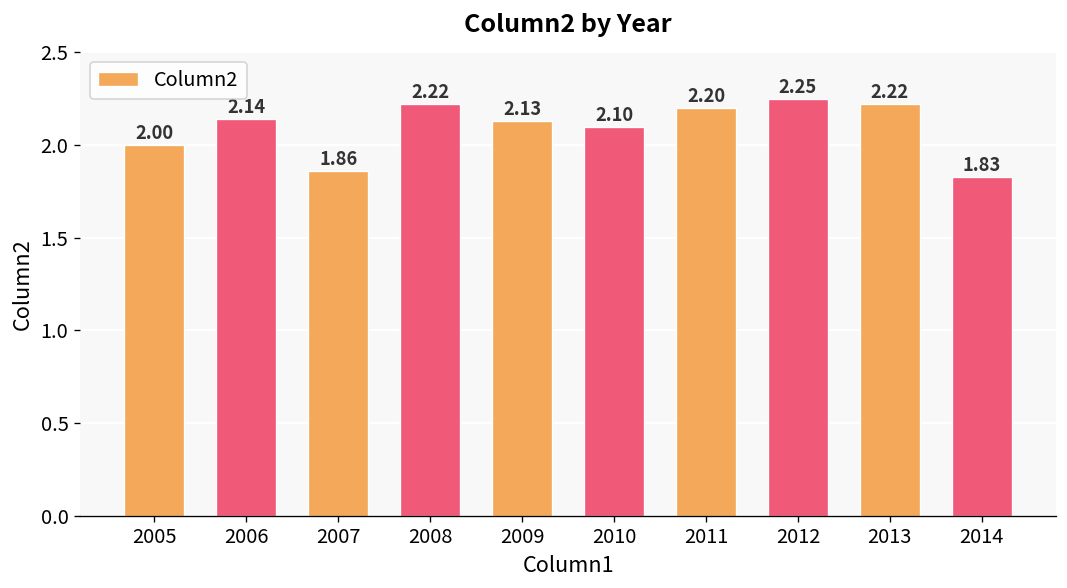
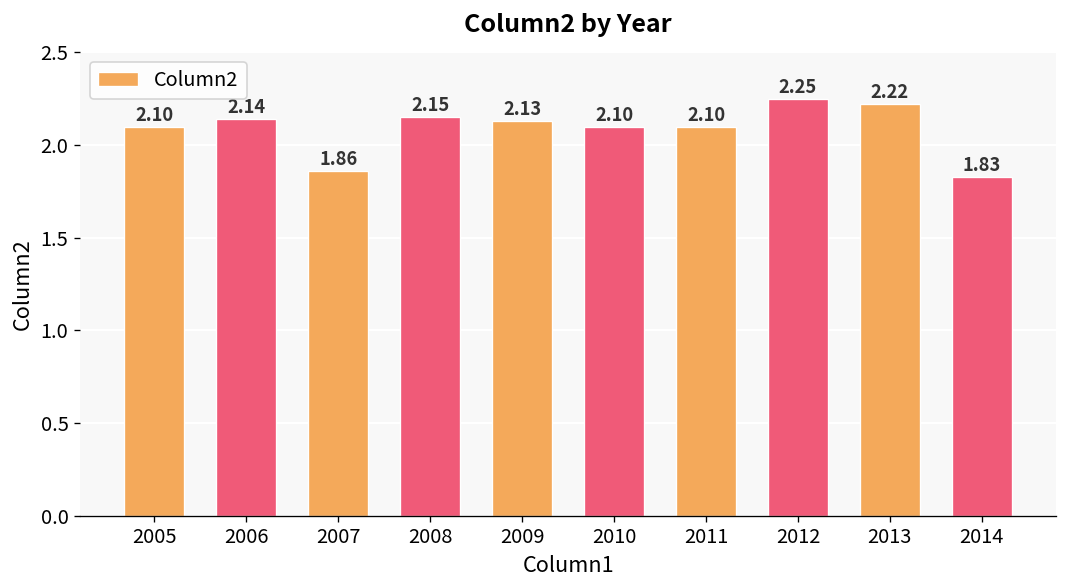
  {
-   "2005": 2.00,
+   "2005": 2.10,
    "2007": 1.86,
-   "2008": 2.22,
+   "2008": 2.15,
    "2009": 2.13,
    "2010": 2.10,
-   "2011": 2.20,
+   "2011": 2.10,
    "2012": 2.25,
    "2013": 2.22,
    "2014": 1.83
  }
